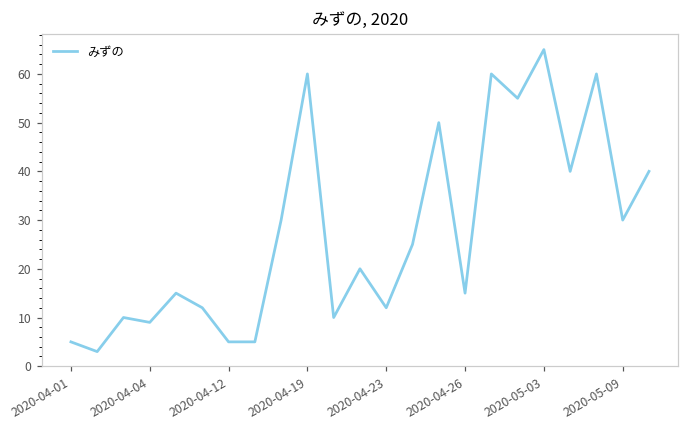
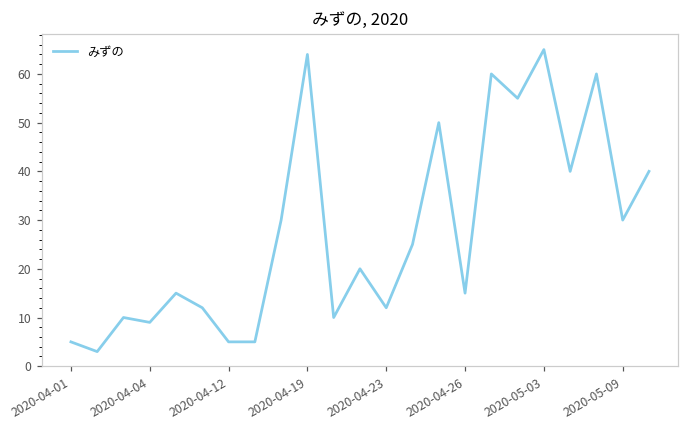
  {
    "2020-04-01": 5,
    "2020-04-04": 9,
    "2020-04-12": 5,
-   "2020-04-19": 60,
+   "2020-04-19": 64,
    "2020-04-23": 12,
    "2020-04-26": 15,
    "2020-05-03": 65,
    "2020-05-09": 30
  }
